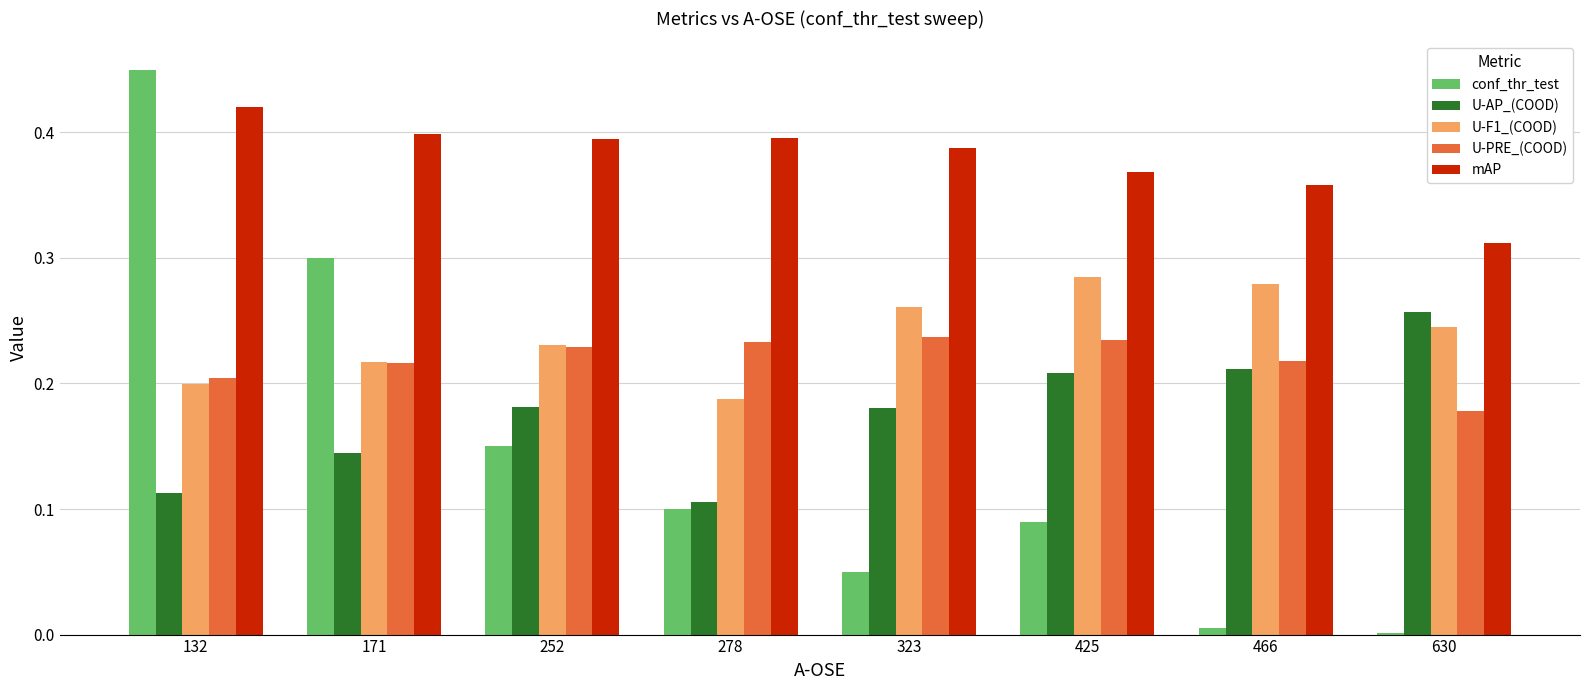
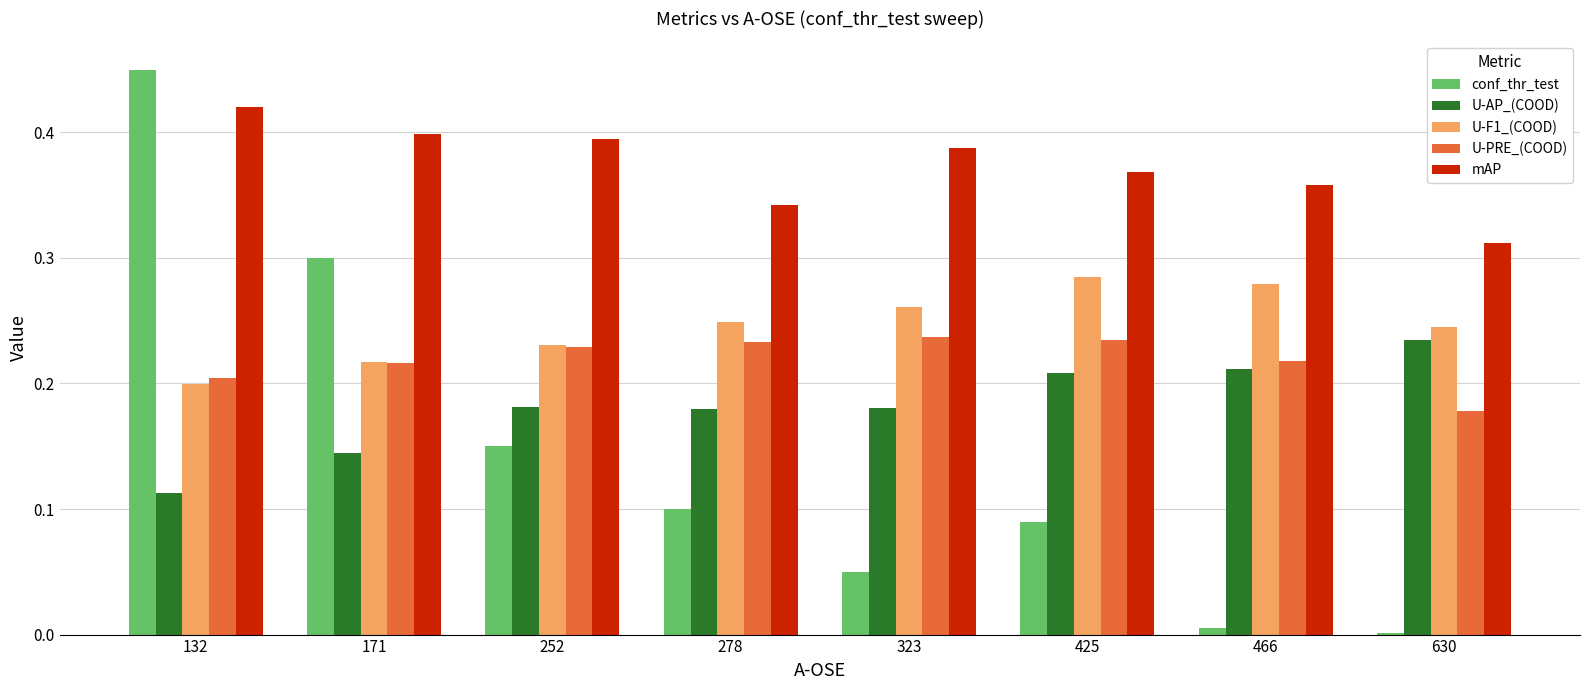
  {
    "conf_thr_test": {
      "132": 0.450,
      "171": 0.300,
      "252": 0.150,
      "278": 0.100,
      "323": 0.050,
      "425": 0.090,
      "466": 0.005
    },
    "U-AP_(COOD)": {
      "132": 0.113,
      "171": 0.145,
      "252": 0.181,
-     "278": 0.106,
+     "278": 0.179,
      "323": 0.181,
      "425": 0.209,
      "466": 0.211,
-     "630": 0.257
+     "630": 0.235
    },
    "U-F1_(COOD)": {
      "132": 0.200,
      "171": 0.217,
      "252": 0.230,
-     "278": 0.188,
+     "278": 0.249,
      "323": 0.261,
      "425": 0.285,
      "466": 0.279,
      "630": 0.245
    },
    "U-PRE_(COOD)": {
      "132": 0.204,
      "171": 0.217,
      "252": 0.229,
      "278": 0.233,
      "323": 0.237,
      "425": 0.234,
      "466": 0.218,
      "630": 0.178
    },
    "mAP": {
      "132": 0.420,
      "171": 0.399,
      "252": 0.395,
-     "278": 0.395,
+     "278": 0.342,
      "323": 0.387,
      "425": 0.368,
      "466": 0.358,
      "630": 0.312
    }
  }
